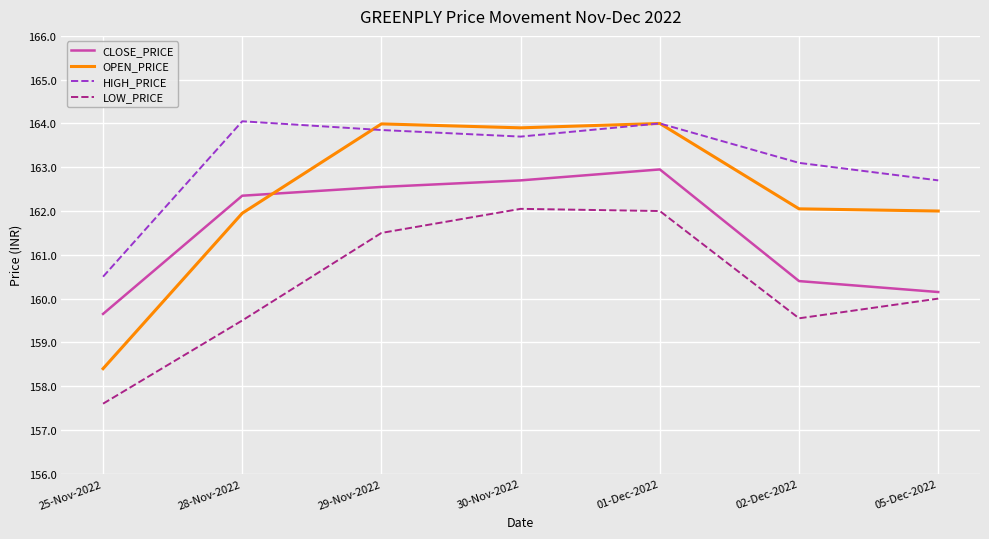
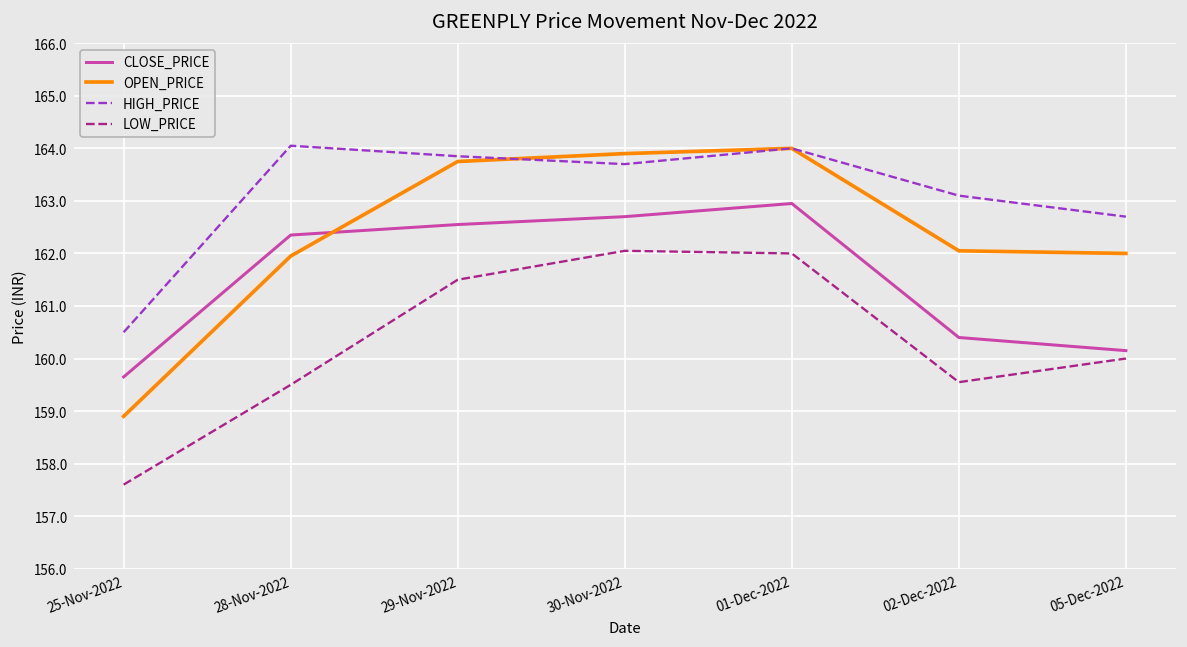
  {
    "OPEN_PRICE": {
-     "25-Nov-2022": 158.4,
+     "25-Nov-2022": 158.9,
      "28-Nov-2022": 162.0,
-     "29-Nov-2022": 164.0,
+     "29-Nov-2022": 163.8,
      "30-Nov-2022": 163.9,
      "02-Dec-2022": 162.1,
      "05-Dec-2022": 162.0
    },
    "HIGH_PRICE": {
      "25-Nov-2022": 160.5,
      "28-Nov-2022": 164.1,
      "29-Nov-2022": 163.9,
      "30-Nov-2022": 163.7,
      "02-Dec-2022": 163.1,
      "05-Dec-2022": 162.7
    }
  }
